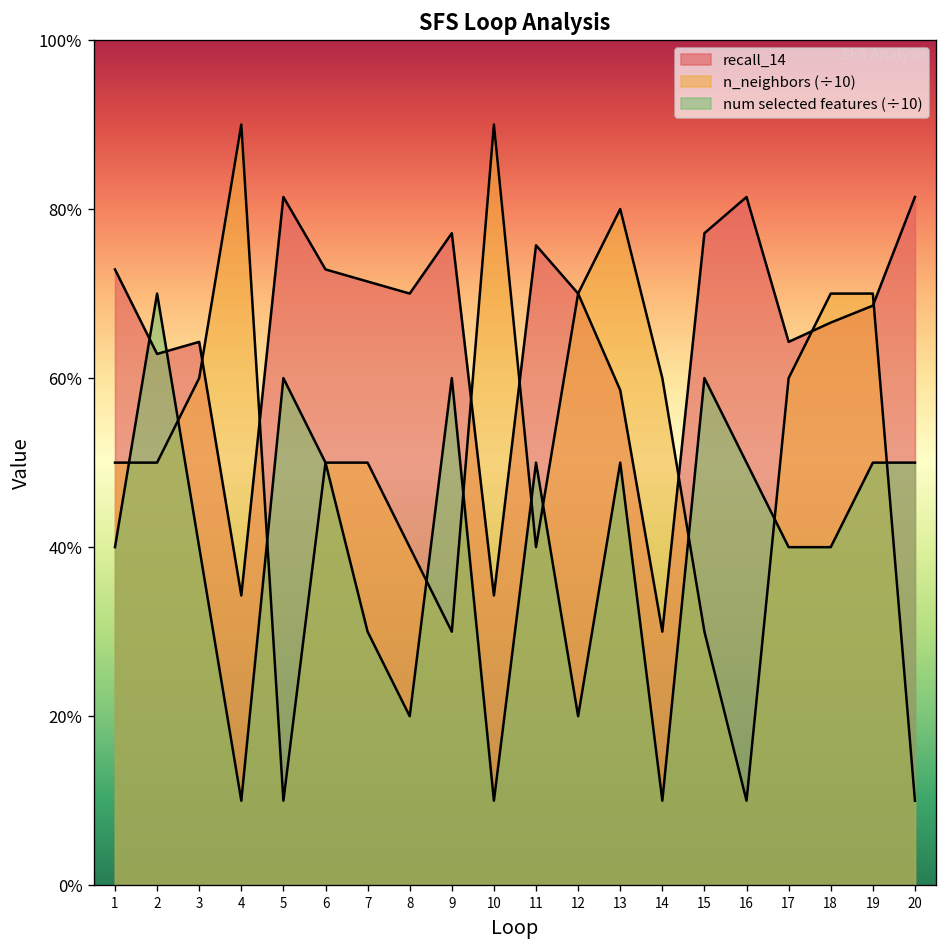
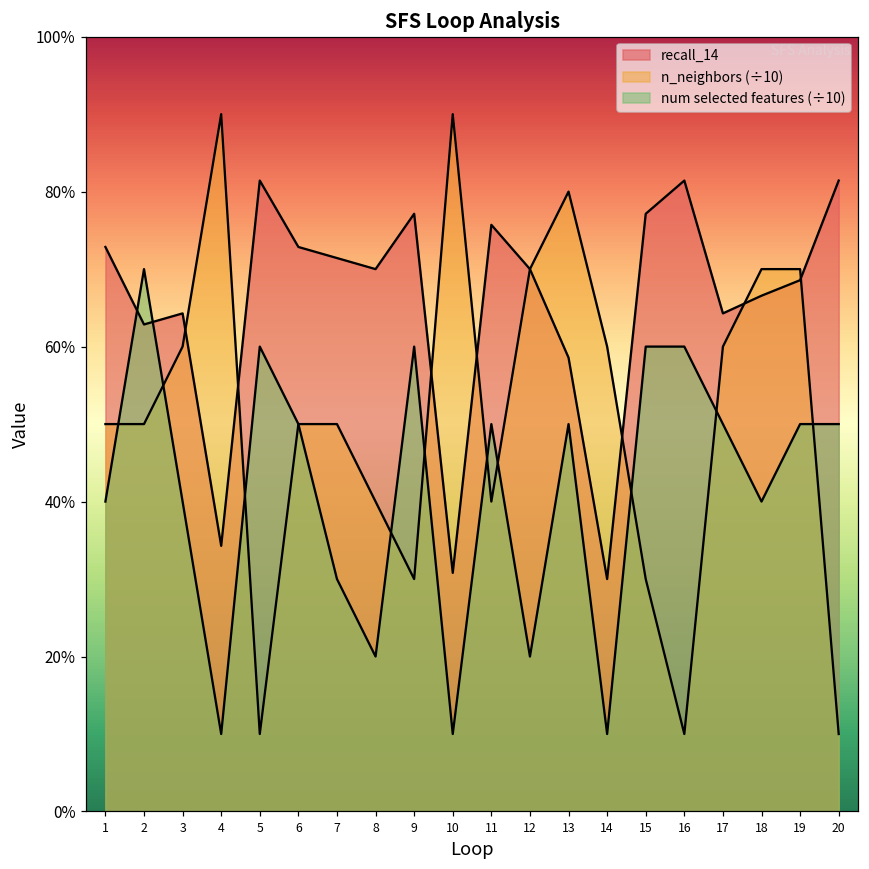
  {
    "recall_14": {
      "1": "73%",
      "2": "63%",
      "3": "64%",
      "4": "34%",
      "5": "81%",
      "6": "73%",
      "7": "71%",
      "8": "70%",
      "9": "77%",
-     "10": "34%",
+     "10": "31%",
      "11": "76%",
      "13": "59%",
      "14": "30%",
      "15": "77%",
      "16": "81%",
      "17": "64%",
      "18": "67%",
      "19": "69%",
      "20": "81%"
    },
    "n_neighbors (÷10)": {
      "1": "50%",
      "2": "50%",
      "3": "60%",
      "4": "90%",
      "5": "10%",
      "7": "50%",
      "8": "40%",
      "9": "30%",
      "10": "90%",
      "11": "40%",
      "13": "80%",
      "14": "60%",
      "15": "30%",
      "16": "10%",
      "17": "60%",
      "18": "70%",
      "19": "70%",
      "20": "10%"
    },
    "num selected features (÷10)": {
      "1": "40%",
      "2": "70%",
      "3": "40%",
      "4": "10%",
      "5": "60%",
      "7": "30%",
      "8": "20%",
      "9": "60%",
      "10": "10%",
      "11": "50%",
      "12": "20%",
      "13": "50%",
      "14": "10%",
      "15": "60%",
-     "16": "50%",
-     "17": "40%",
+     "16": "60%",
+     "17": "50%",
      "18": "40%",
      "19": "50%",
      "20": "50%"
    }
  }
